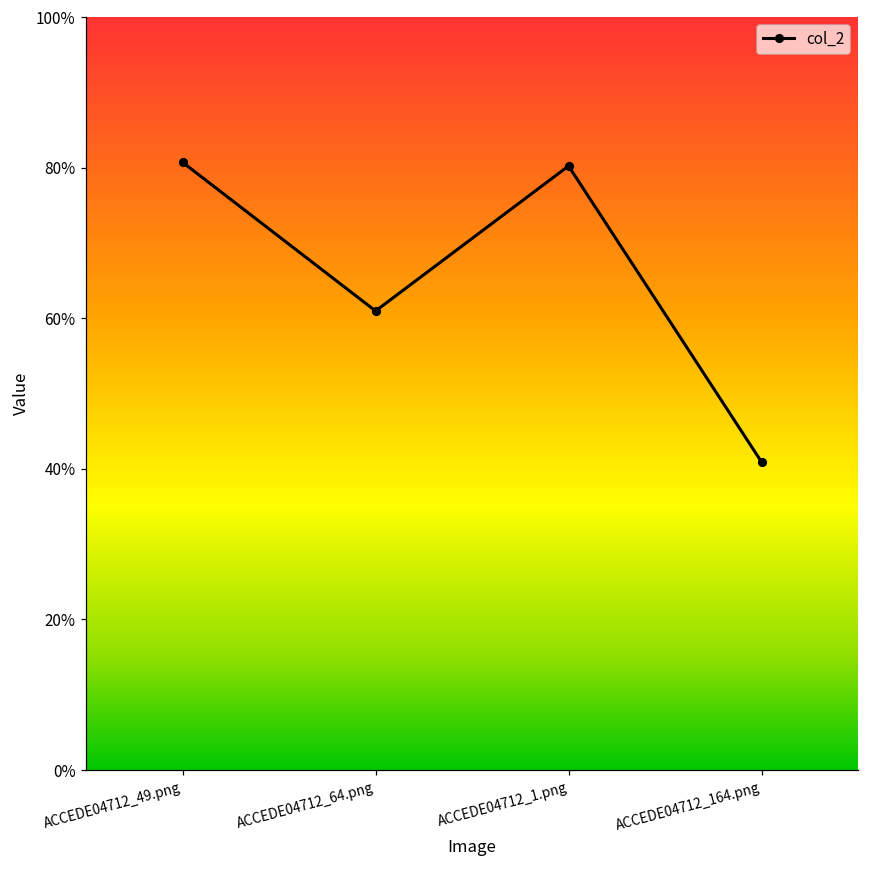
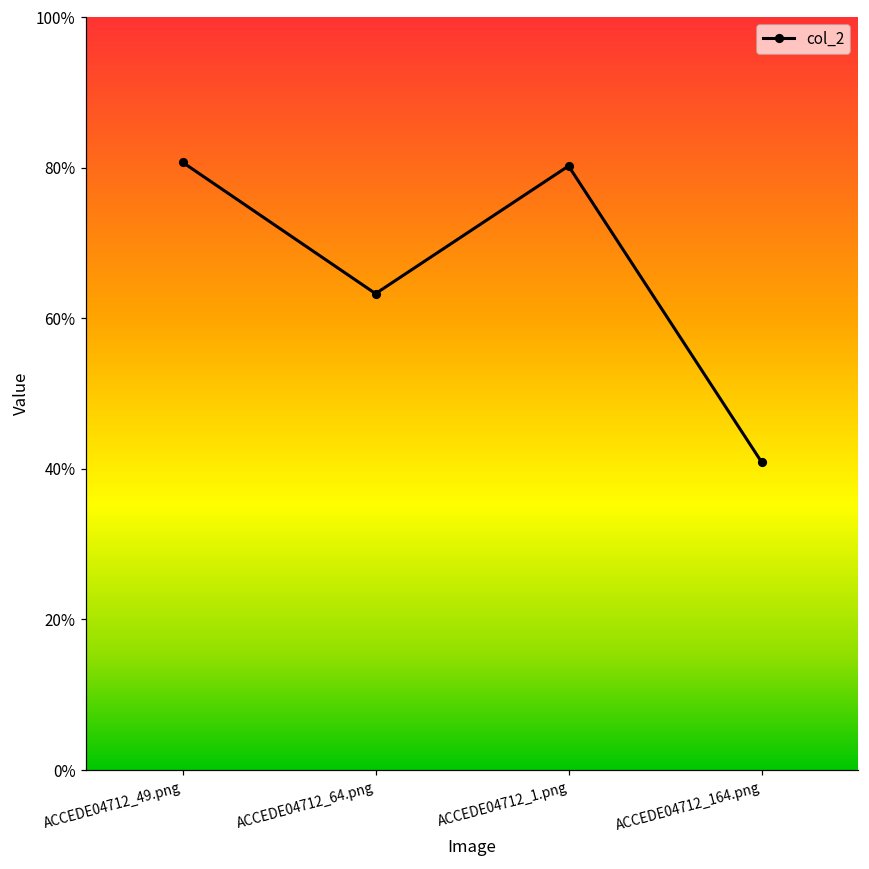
  {
    "ACCEDE04712_49.png": "81%",
-   "ACCEDE04712_64.png": "61%",
+   "ACCEDE04712_64.png": "63%",
    "ACCEDE04712_1.png": "80%",
    "ACCEDE04712_164.png": "41%"
  }
